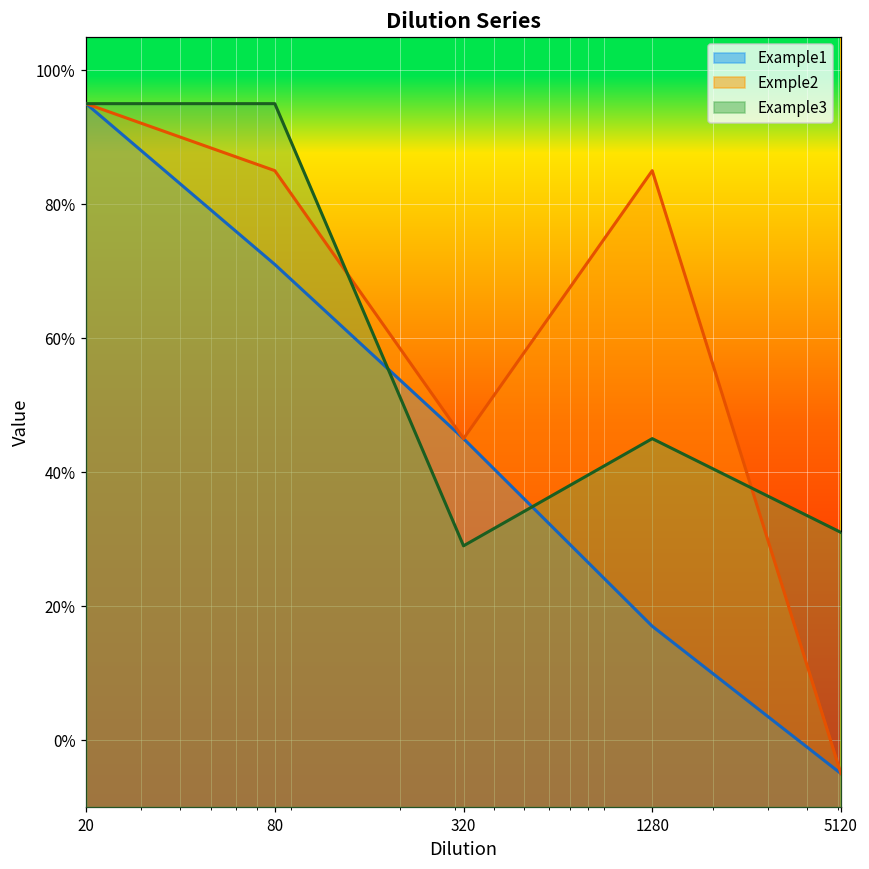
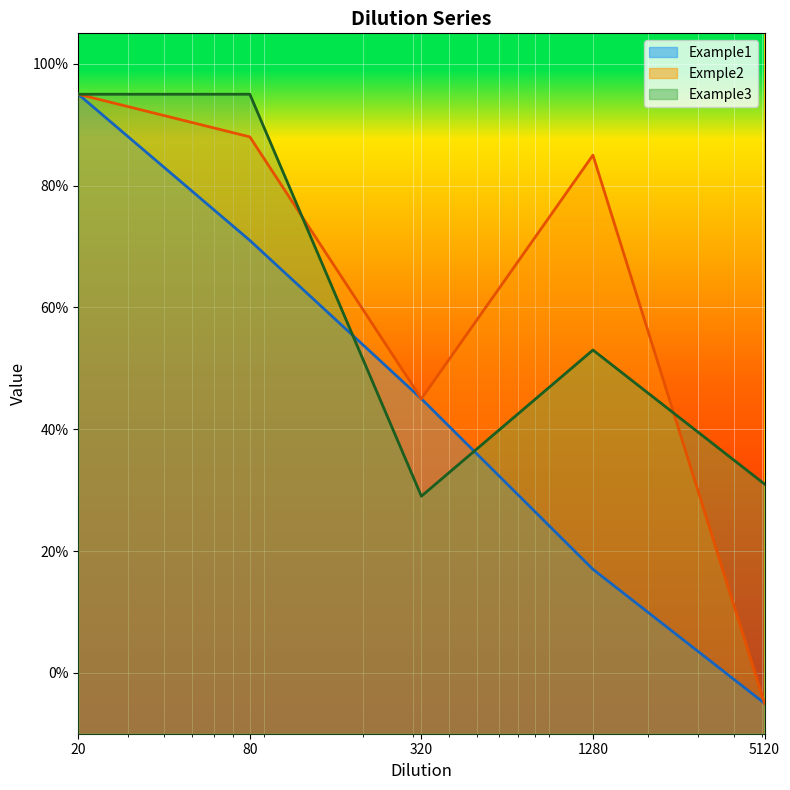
  {
    "Example1": {
      "80": "71%",
      "1280": "17%"
    },
    "Exmple2": {
-     "80": "85%",
+     "80": "88%",
      "1280": "85%"
    },
    "Example3": {
      "80": "95%",
      "320": "29%",
-     "1280": "45%",
+     "1280": "53%",
      "5120": "31%"
    }
  }
